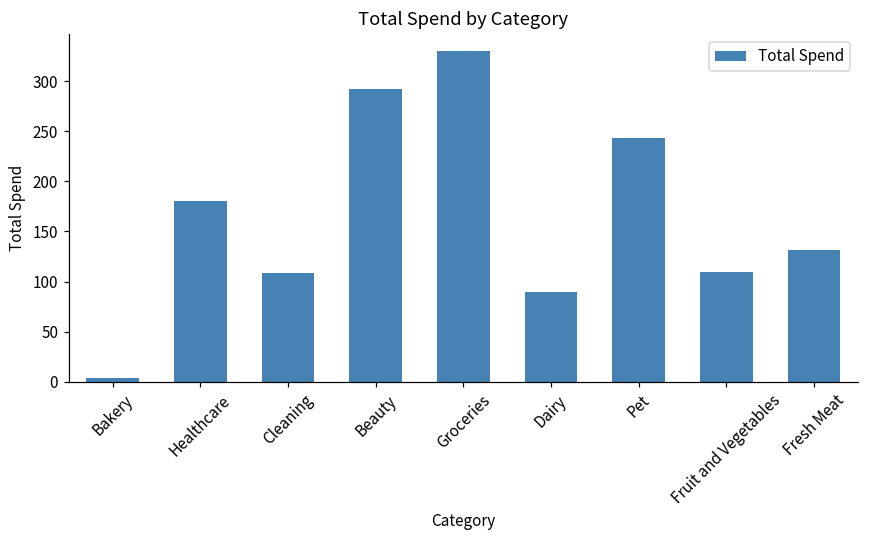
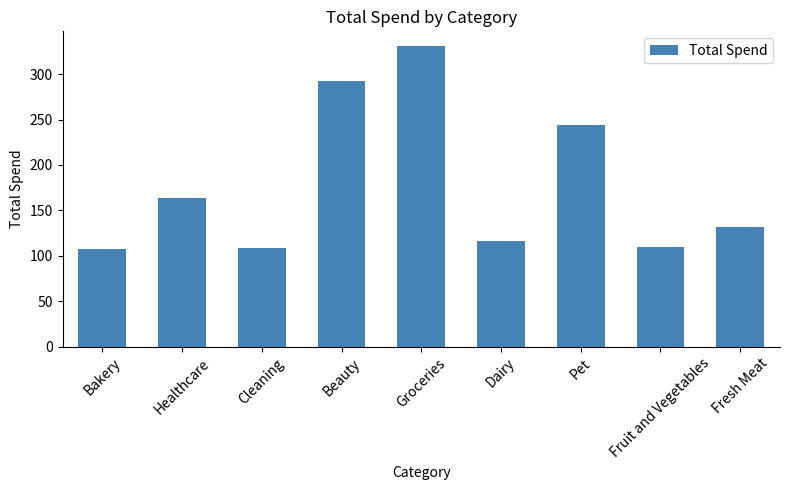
  {
-   "Bakery": 0,
-   "Healthcare": 180,
+   "Bakery": 110,
+   "Healthcare": 160,
    "Cleaning": 110,
    "Beauty": 290,
    "Groceries": 330,
-   "Dairy": 90,
+   "Dairy": 120,
    "Pet": 240,
    "Fruit and Vegetables": 110,
    "Fresh Meat": 130
  }
